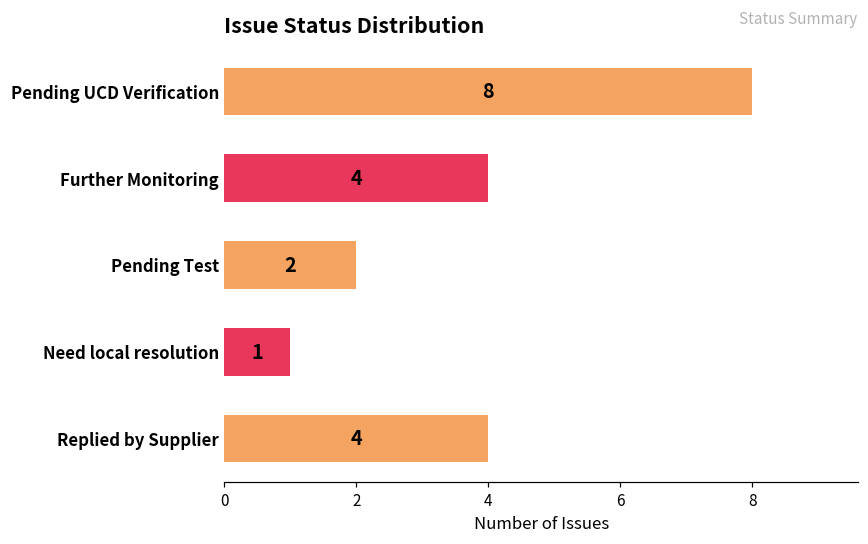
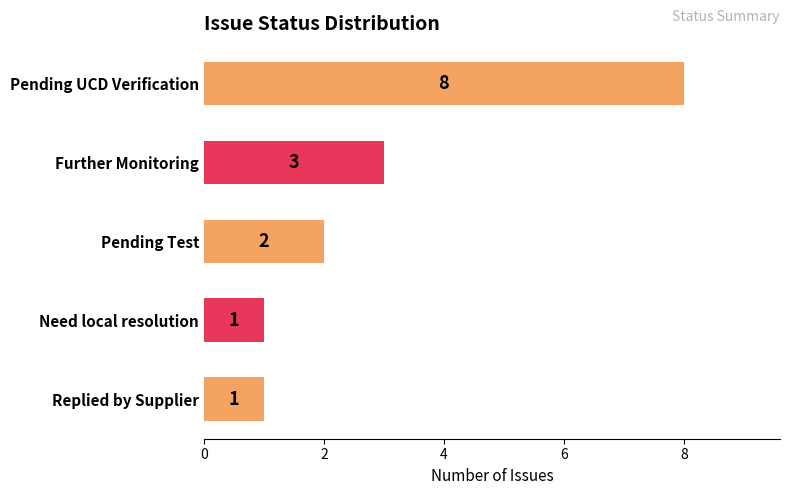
  {
    "Pending UCD Verification": 8,
-   "Further Monitoring": 4,
+   "Further Monitoring": 3,
    "Pending Test": 2,
    "Need local resolution": 1,
-   "Replied by Supplier": 4
+   "Replied by Supplier": 1
  }
